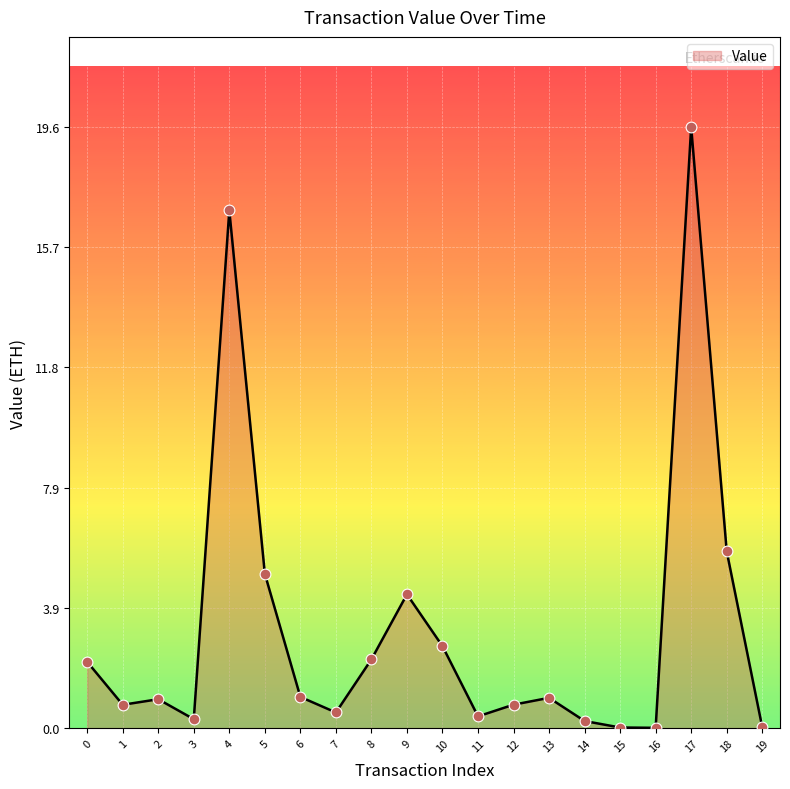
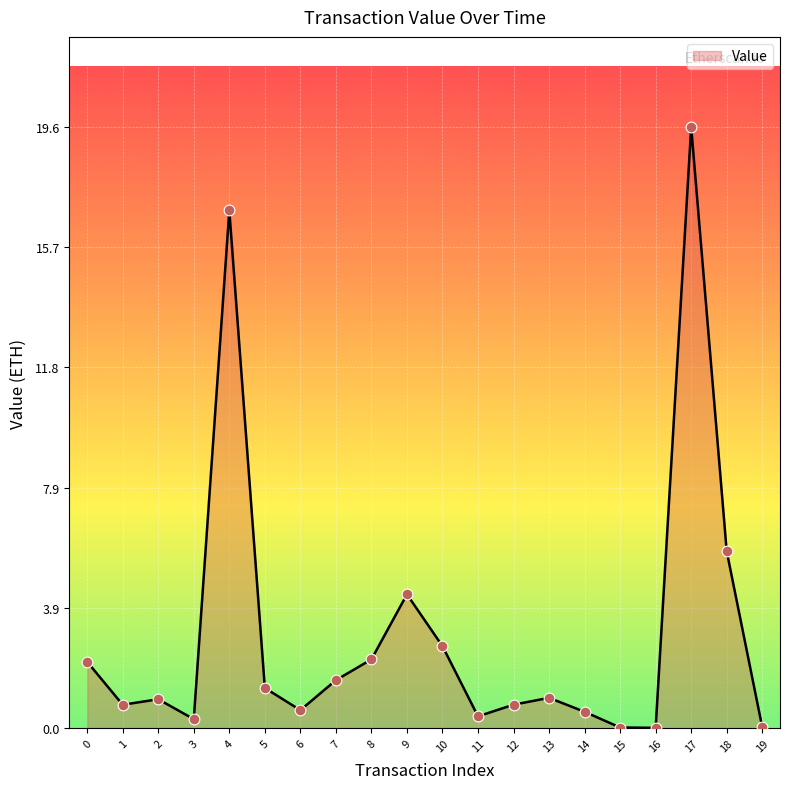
  {
    "0": 2.2,
    "1": 0.8,
    "2": 0.9,
    "3": 0.3,
    "4": 16.9,
-   "5": 5.0,
-   "6": 1.0,
-   "7": 0.5,
+   "5": 1.3,
+   "6": 0.6,
+   "7": 1.6,
    "8": 2.2,
    "9": 4.4,
    "10": 2.7,
    "11": 0.4,
    "12": 0.8,
    "13": 1.0,
-   "14": 0.2,
+   "14": 0.5,
    "15": 0.0,
    "16": 0.0,
    "17": 19.6,
    "18": 5.8,
    "19": 0.0
  }
